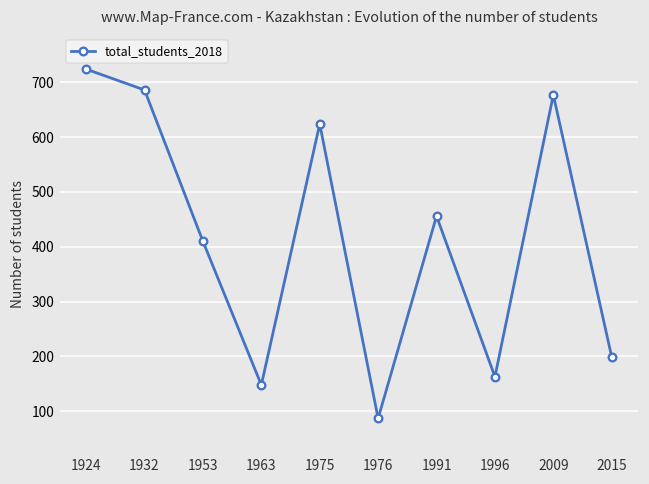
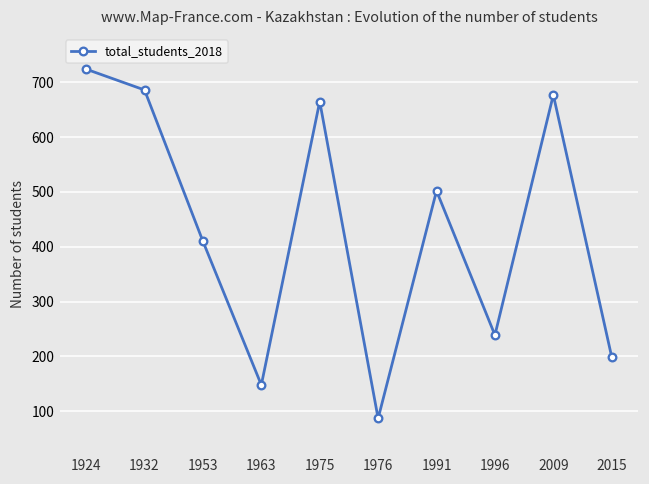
  {
    "1924": 720,
    "1932": 690,
    "1953": 410,
    "1963": 150,
-   "1975": 620,
+   "1975": 670,
    "1976": 90,
-   "1991": 460,
-   "1996": 160,
+   "1991": 500,
+   "1996": 240,
    "2009": 680,
    "2015": 200
  }
